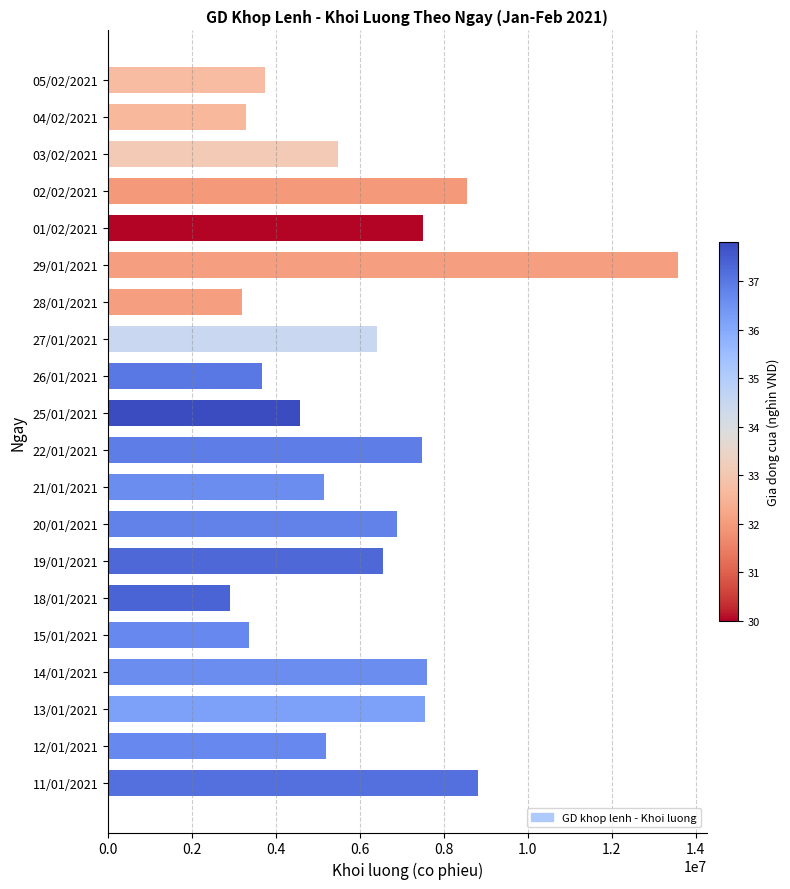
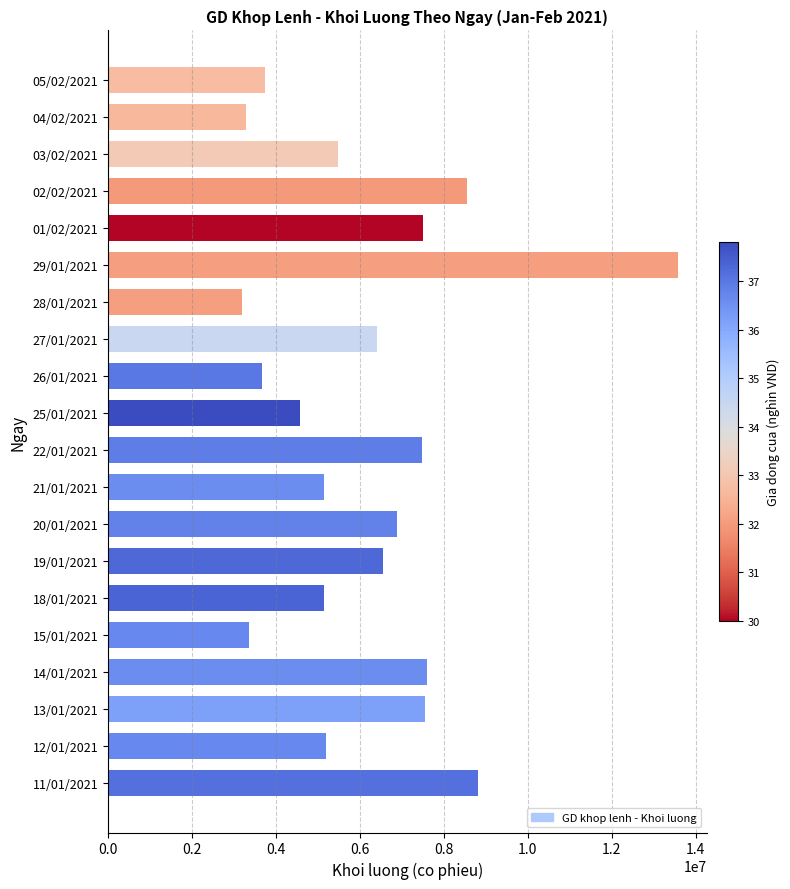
  {
    "05/02/2021": 3700000,
    "04/02/2021": 3300000,
    "03/02/2021": 5500000,
    "02/02/2021": 8500000,
    "01/02/2021": 7500000,
    "29/01/2021": 13600000,
    "28/01/2021": 3200000,
    "27/01/2021": 6400000,
    "26/01/2021": 3700000,
    "25/01/2021": 4600000,
    "22/01/2021": 7500000,
    "21/01/2021": 5200000,
    "20/01/2021": 6900000,
    "19/01/2021": 6600000,
-   "18/01/2021": 2900000,
+   "18/01/2021": 5200000,
    "15/01/2021": 3400000,
    "14/01/2021": 7600000,
    "13/01/2021": 7500000,
    "12/01/2021": 5200000,
    "11/01/2021": 8800000
  }
